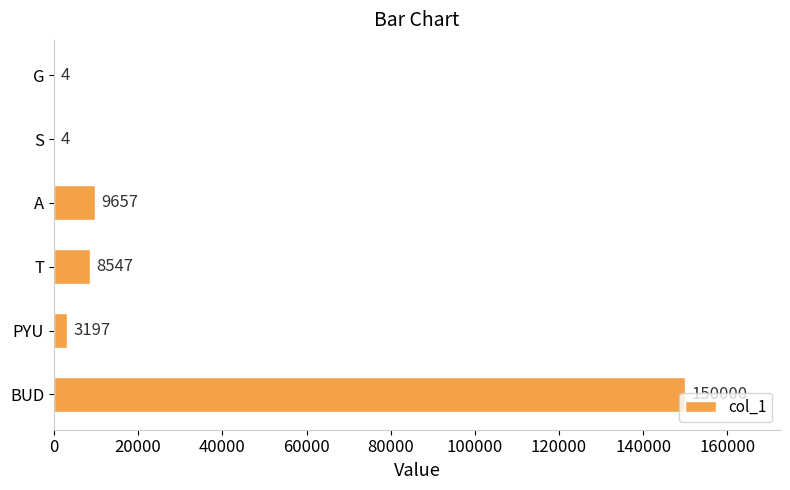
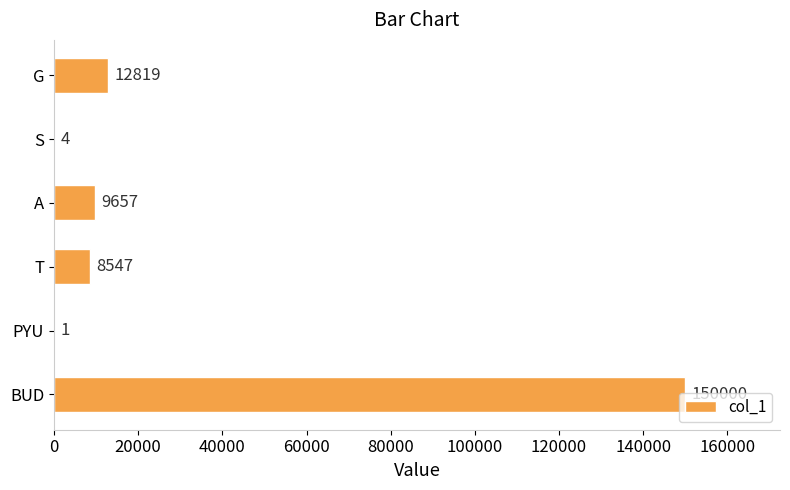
  {
-   "G": 4,
+   "G": 12819,
    "S": 4,
    "A": 9657,
    "T": 8547,
-   "PYU": 3197
+   "PYU": 1
  }
